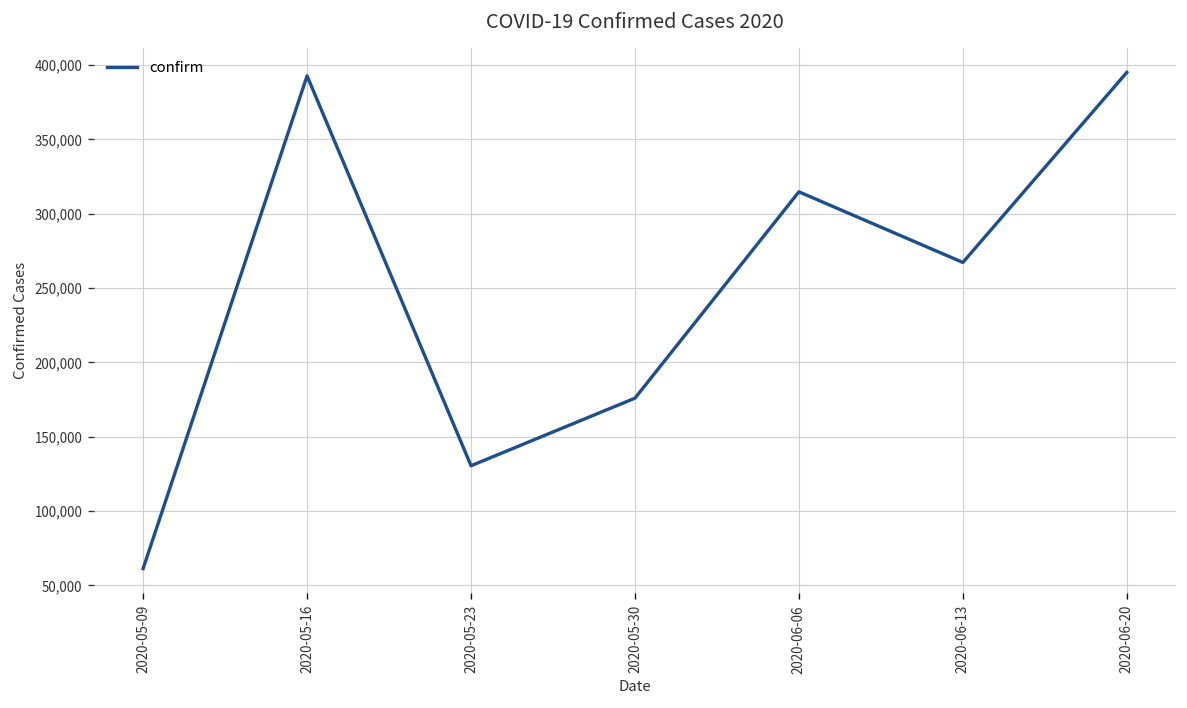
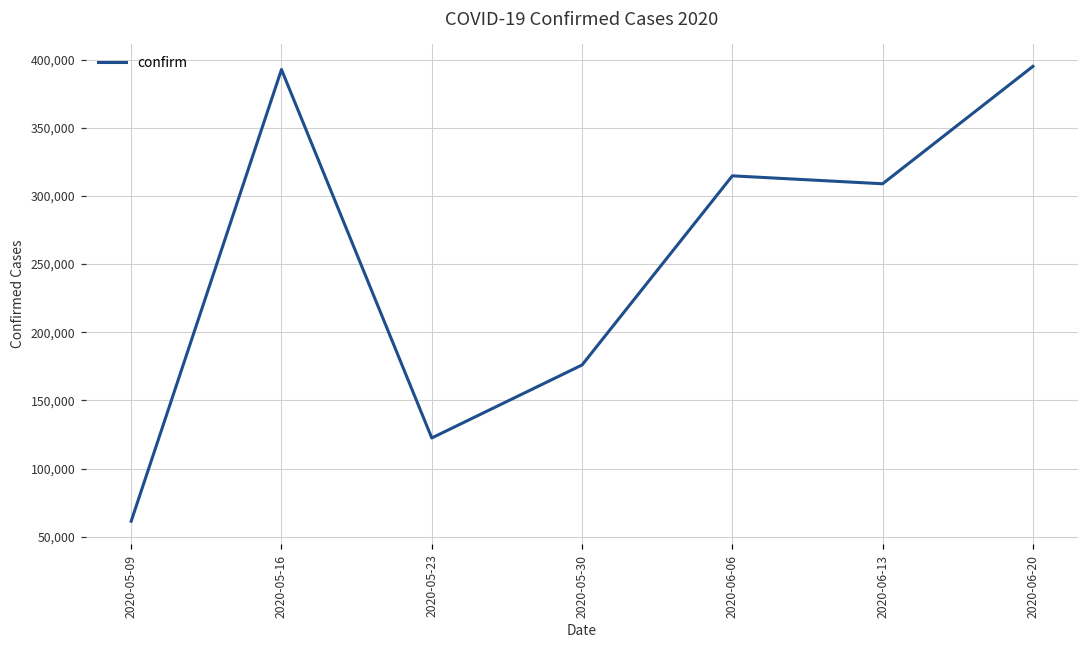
  {
    "2020-05-09": "61,000",
    "2020-05-16": "393,000",
-   "2020-05-23": "131,000",
+   "2020-05-23": "122,000",
    "2020-05-30": "176,000",
    "2020-06-06": "315,000",
-   "2020-06-13": "267,000",
+   "2020-06-13": "309,000",
    "2020-06-20": "395,000"
  }
